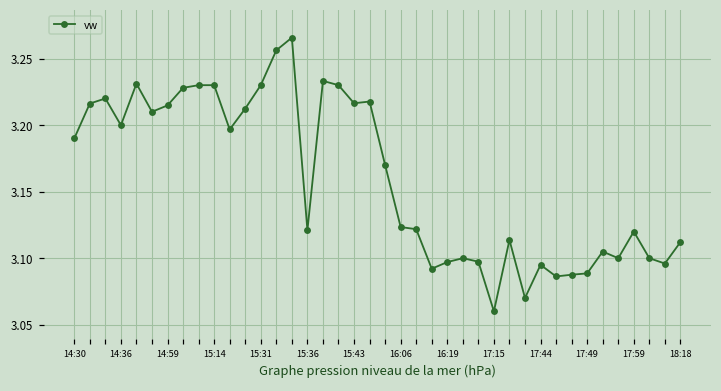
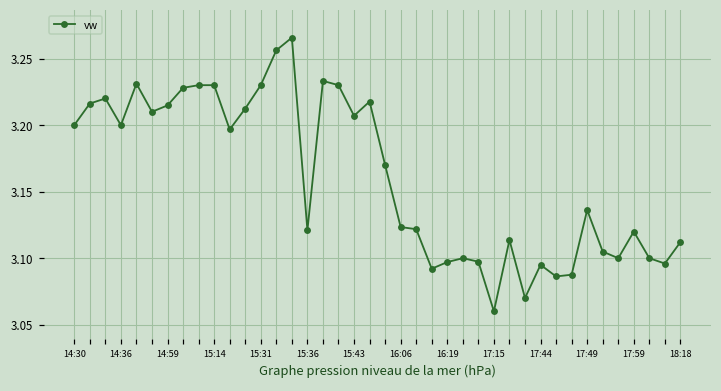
  {
-   "14:30": 3.19,
+   "14:30": 3.20,
    "14:36": 3.200,
    "14:59": 3.215,
    "15:14": 3.230,
    "15:31": 3.230,
    "15:36": 3.121,
-   "15:43": 3.216,
+   "15:43": 3.207,
    "16:06": 3.123,
    "16:19": 3.097,
    "17:15": 3.060,
    "17:44": 3.095,
-   "17:49": 3.089,
+   "17:49": 3.136,
    "17:59": 3.120,
    "18:18": 3.112
  }
